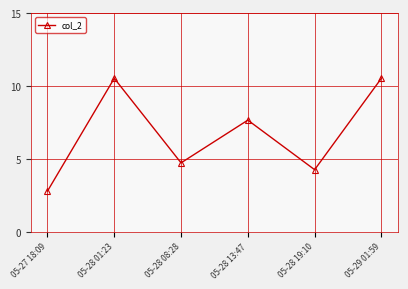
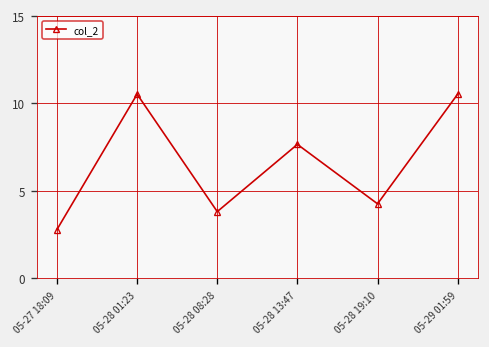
  {
    "05-27 18:09": 2.8,
    "05-28 01:23": 10.5,
-   "05-28 08:28": 4.7,
+   "05-28 08:28": 3.8,
    "05-28 13:47": 7.6,
    "05-28 19:10": 4.3,
    "05-29 01:59": 10.5
  }
